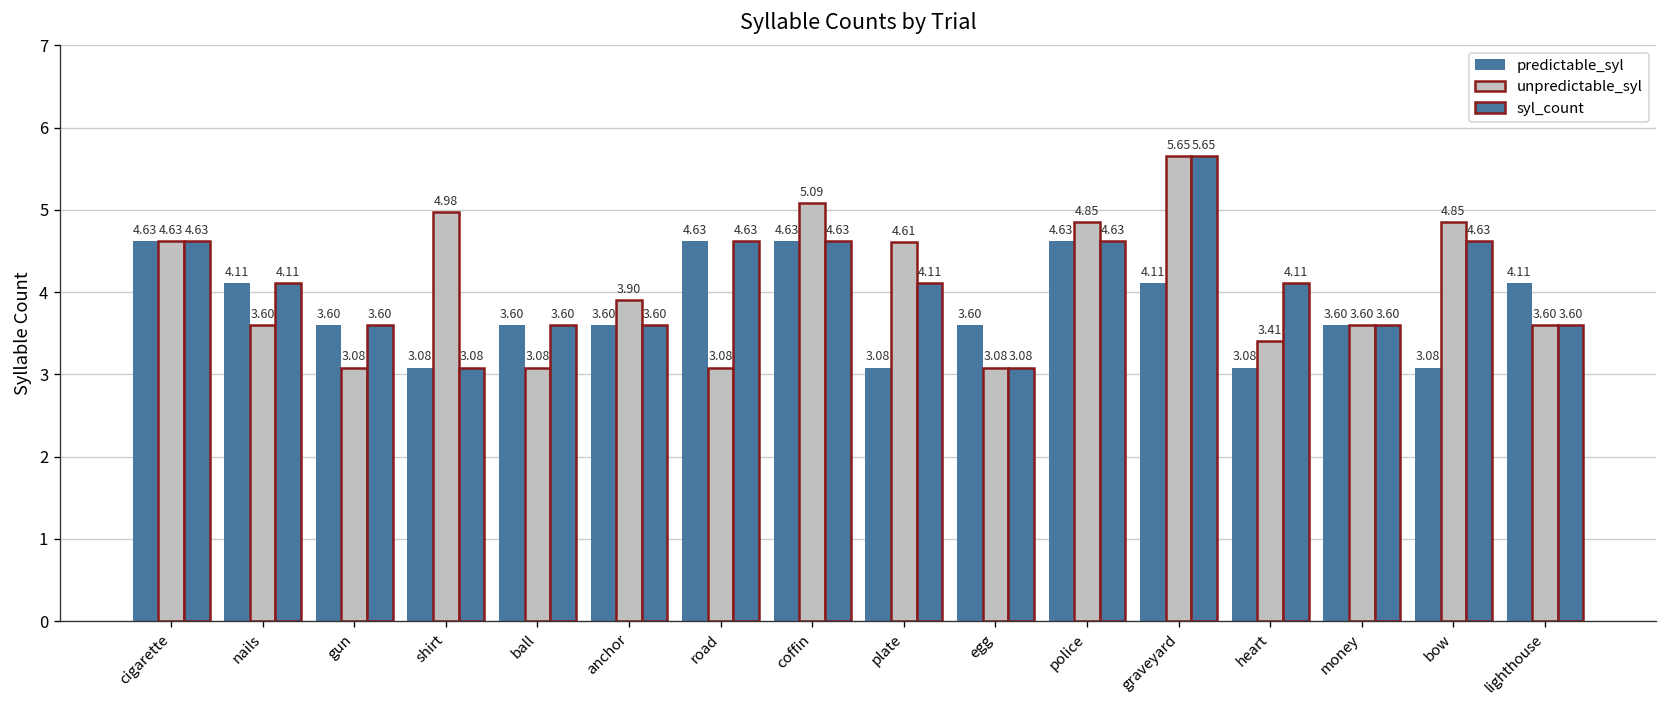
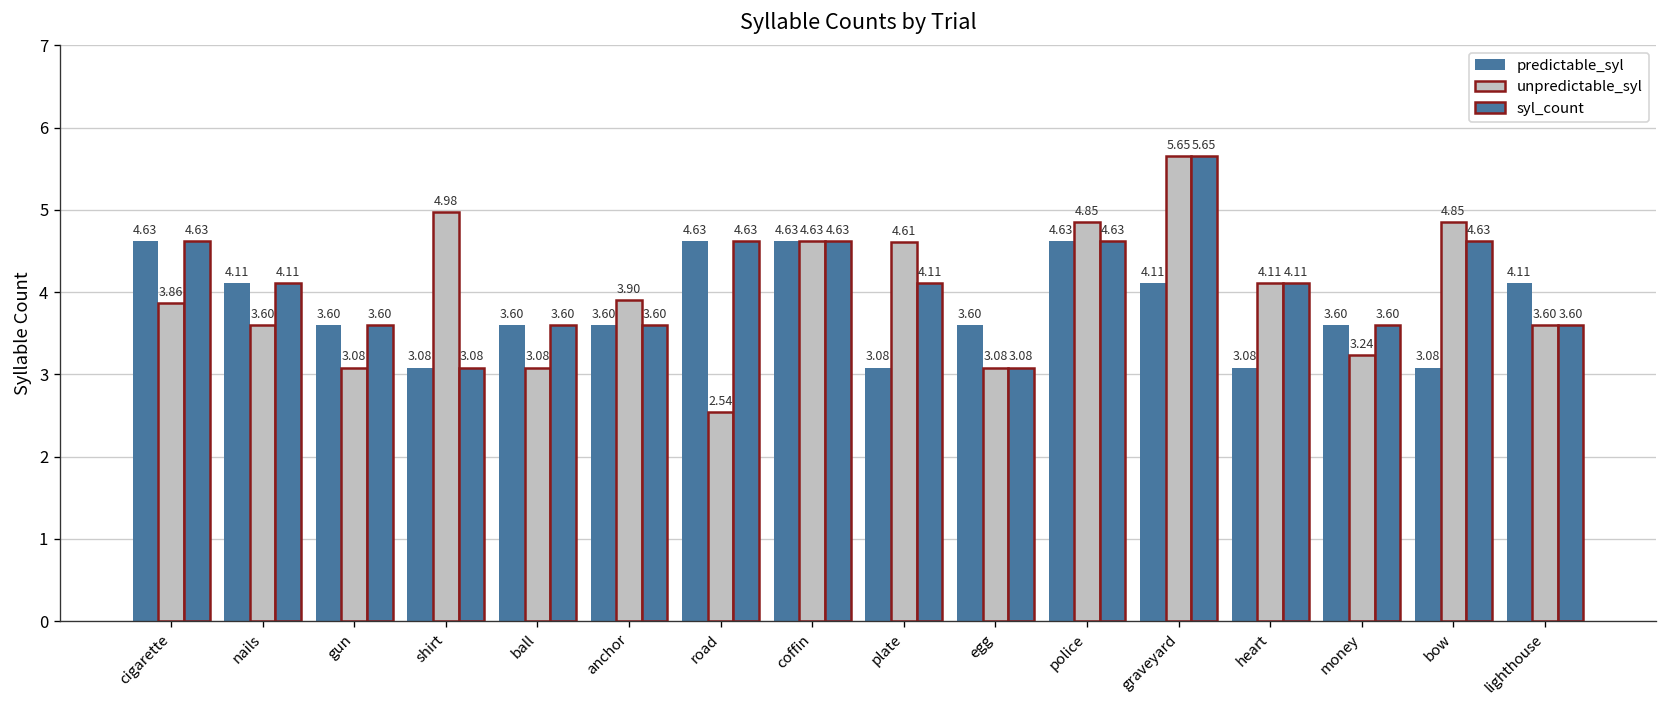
  {
    "unpredictable_syl": {
-     "cigarette": 4.63,
+     "cigarette": 3.86,
      "nails": 3.60,
      "gun": 3.08,
      "shirt": 4.98,
      "ball": 3.08,
      "anchor": 3.90,
-     "road": 3.08,
-     "coffin": 5.09,
+     "road": 2.54,
+     "coffin": 4.63,
      "plate": 4.61,
      "egg": 3.08,
      "police": 4.85,
      "graveyard": 5.65,
-     "heart": 3.41,
-     "money": 3.60,
+     "heart": 4.11,
+     "money": 3.24,
      "bow": 4.85,
      "lighthouse": 3.60
    }
  }
